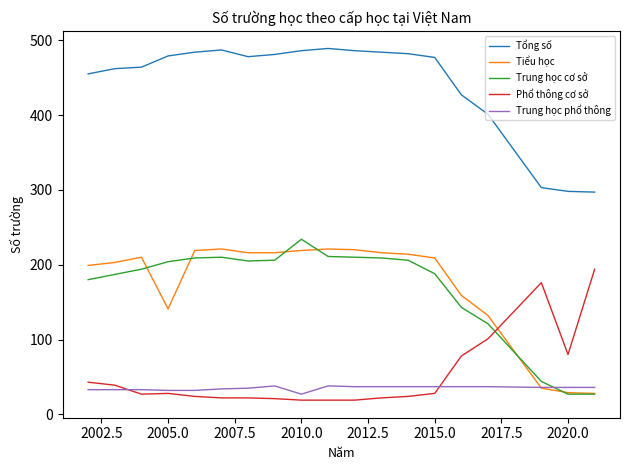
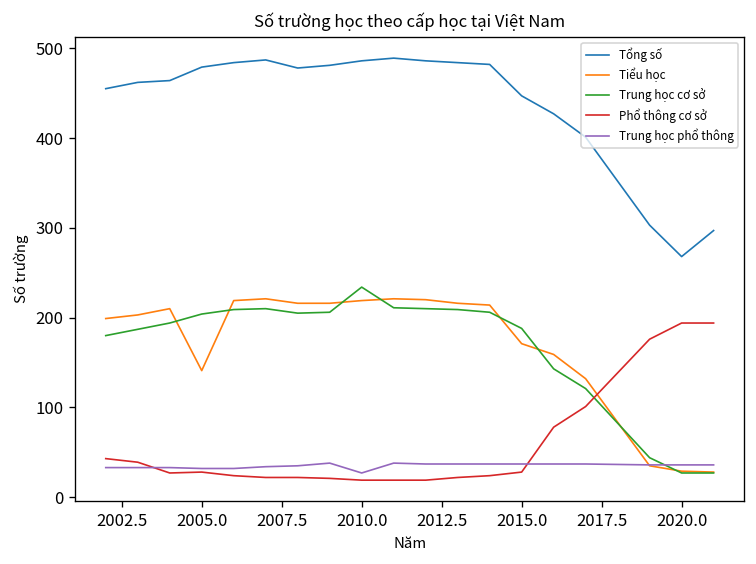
  {
    "Tổng số": {
      "2005.0": 480,
      "2010.0": 490,
-     "2015.0": 480,
-     "2020.0": 300
+     "2015.0": 450,
+     "2020.0": 270
    },
    "Tiểu học": {
      "2005.0": 140,
      "2010.0": 220,
-     "2015.0": 210
+     "2015.0": 170
    },
    "Trung học cơ sở": {
      "2005.0": 200,
      "2010.0": 230,
      "2015.0": 190
    },
    "Phổ thông cơ sở": {
      "2005.0": 30,
      "2010.0": 20,
      "2015.0": 30,
-     "2020.0": 80
+     "2020.0": 190
    },
    "Trung học phổ thông": {
      "2005.0": 30,
      "2010.0": 30,
      "2015.0": 40,
      "2020.0": 40
    }
  }
